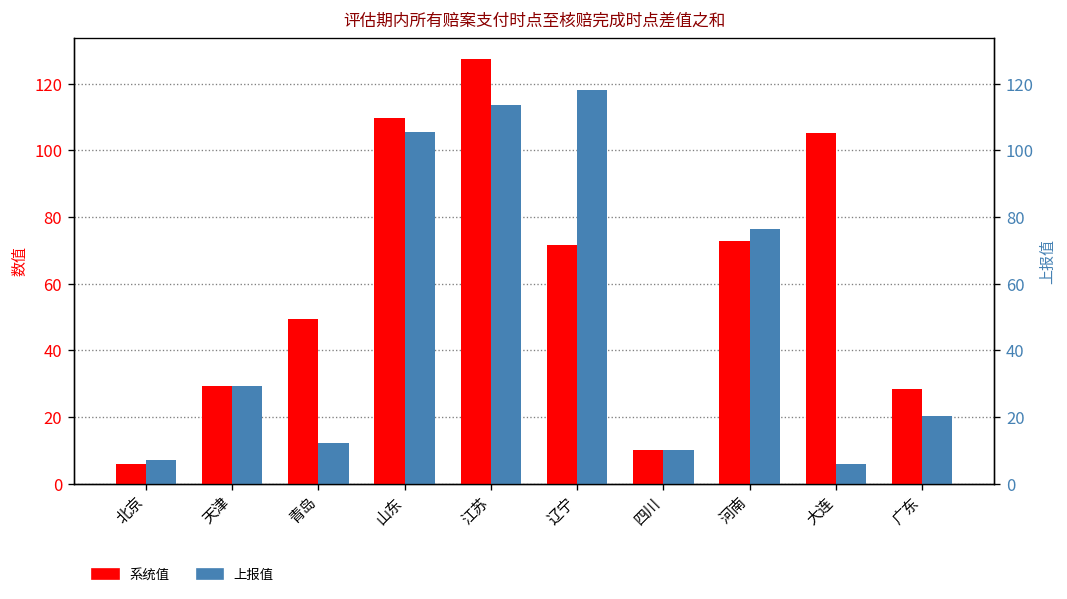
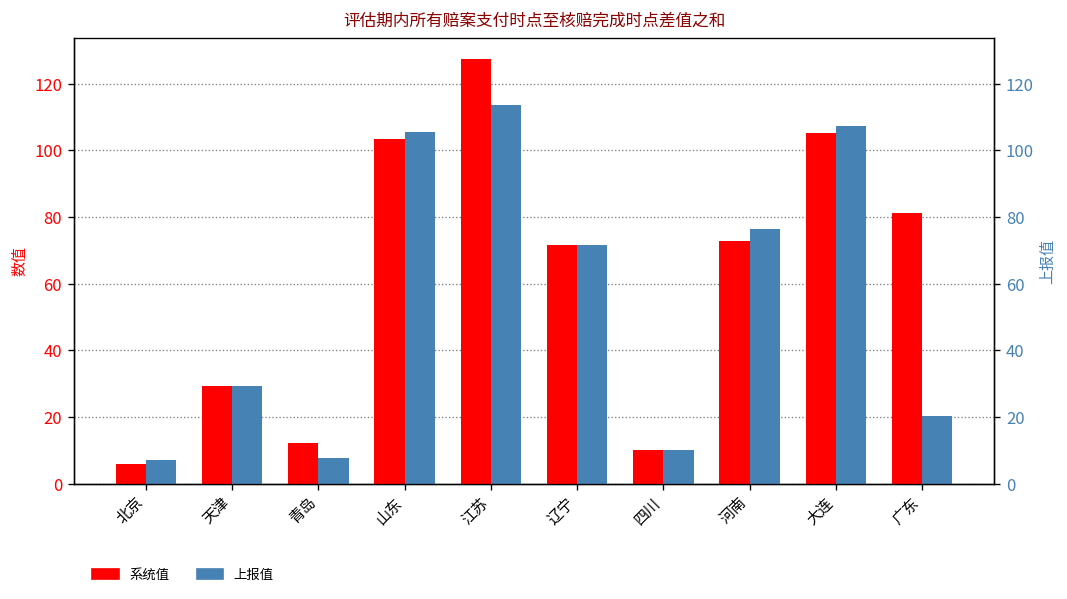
  {
    "系统值": {
      "北京": 6,
      "天津": 29,
-     "青岛": 49,
-     "山东": 110,
+     "青岛": 12,
+     "山东": 103,
      "江苏": 127,
      "辽宁": 72,
      "四川": 10,
      "河南": 73,
      "大连": 105,
-     "广东": 29
+     "广东": 81
    },
    "上报值": {
      "北京": 7,
      "天津": 29,
-     "青岛": 12,
+     "青岛": 8,
      "山东": 105,
      "江苏": 114,
-     "辽宁": 118,
+     "辽宁": 72,
      "四川": 10,
      "河南": 76,
-     "大连": 6,
+     "大连": 107,
      "广东": 20
    }
  }
